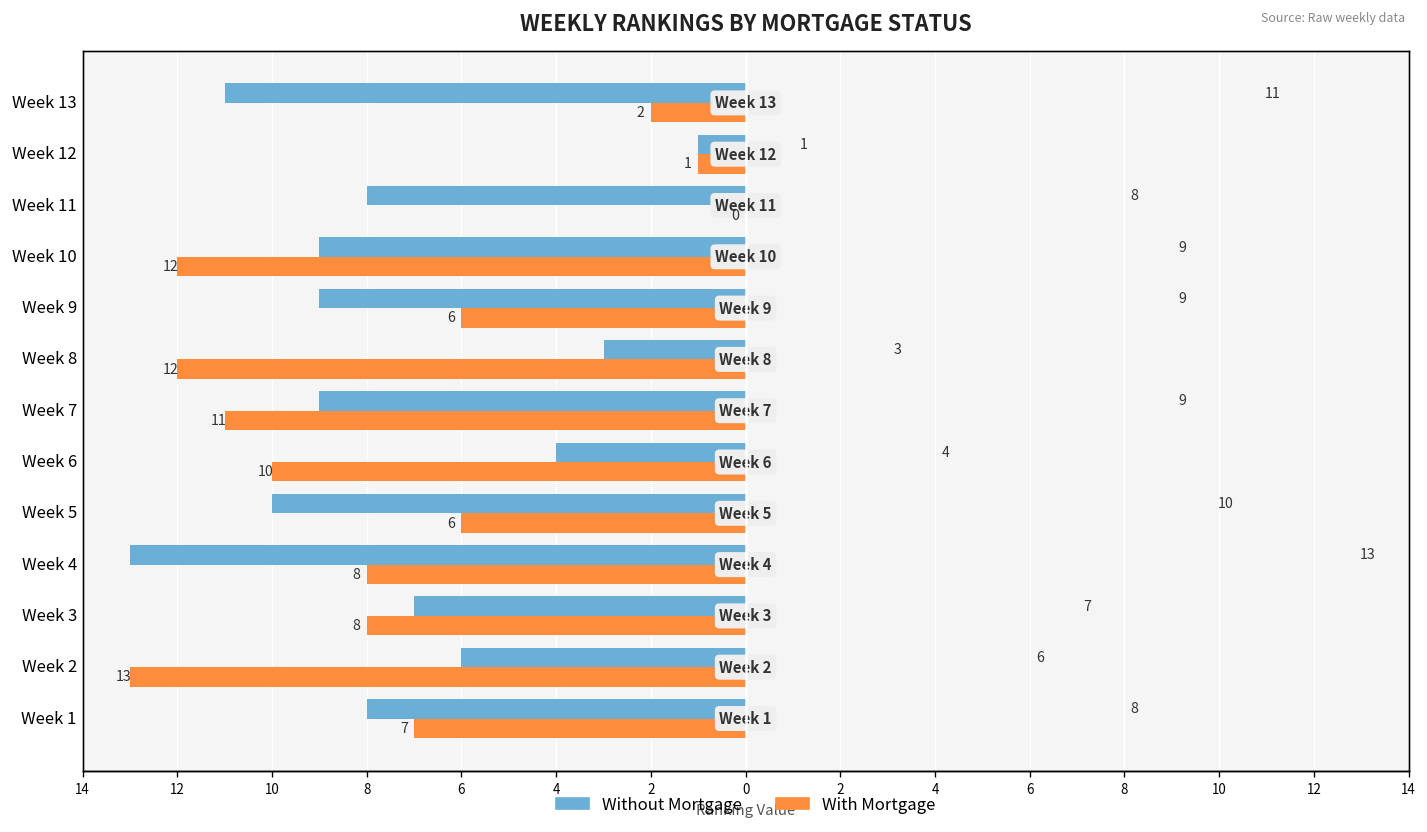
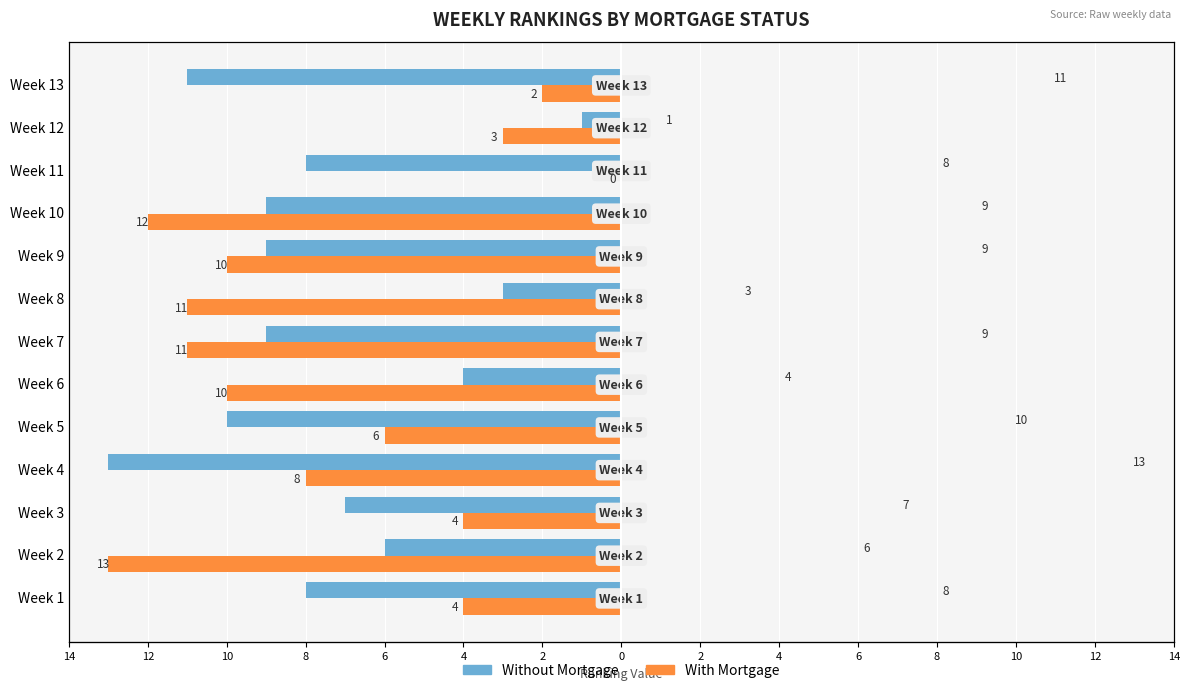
  {
    "With Mortgage": {
      "Week 13": 2,
-     "Week 12": 1,
+     "Week 12": 3,
      "Week 10": 12,
-     "Week 9": 6,
-     "Week 8": 12,
+     "Week 9": 10,
+     "Week 8": 11,
      "Week 7": 11,
      "Week 6": 10,
      "Week 5": 6,
      "Week 4": 8,
-     "Week 3": 8,
+     "Week 3": 4,
      "Week 2": 13,
-     "Week 1": 7
+     "Week 1": 4
    }
  }
